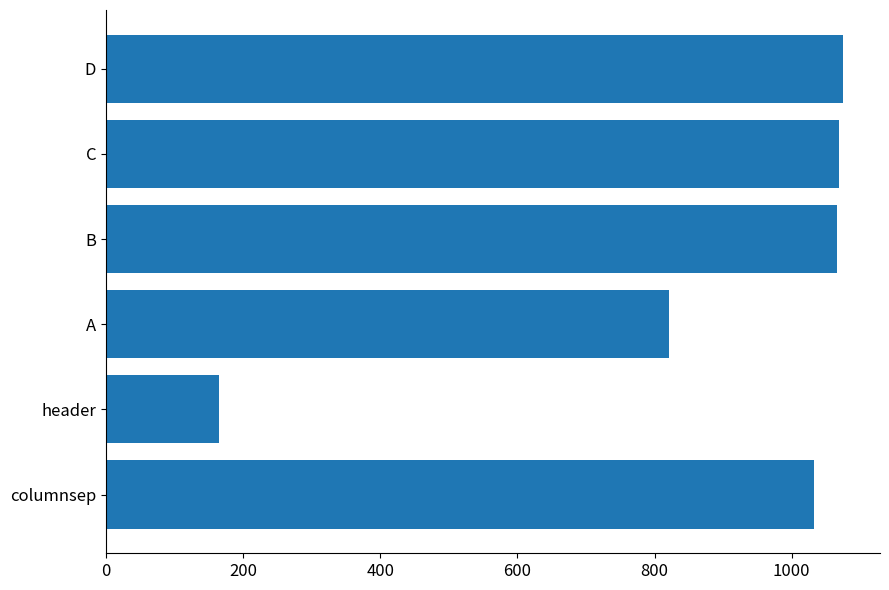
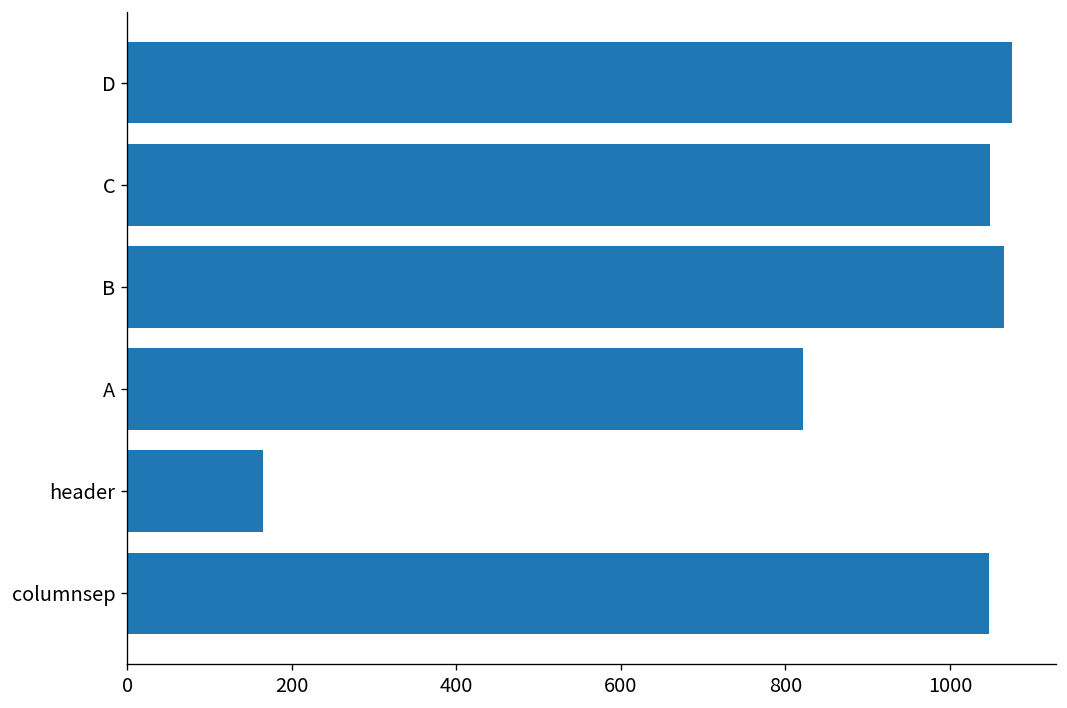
  {
    "D": 1080,
-   "C": 1070,
+   "C": 1050,
    "B": 1070,
    "A": 820,
    "header": 170,
-   "columnsep": 1030
+   "columnsep": 1050
  }
